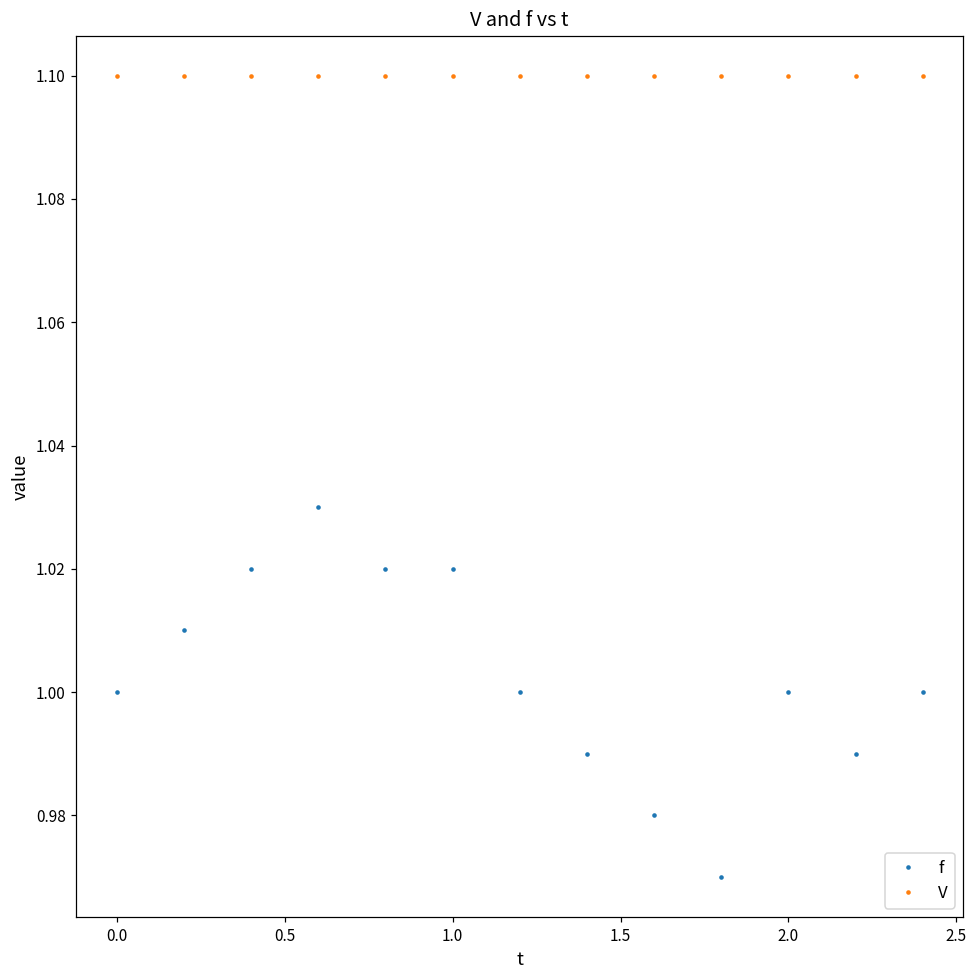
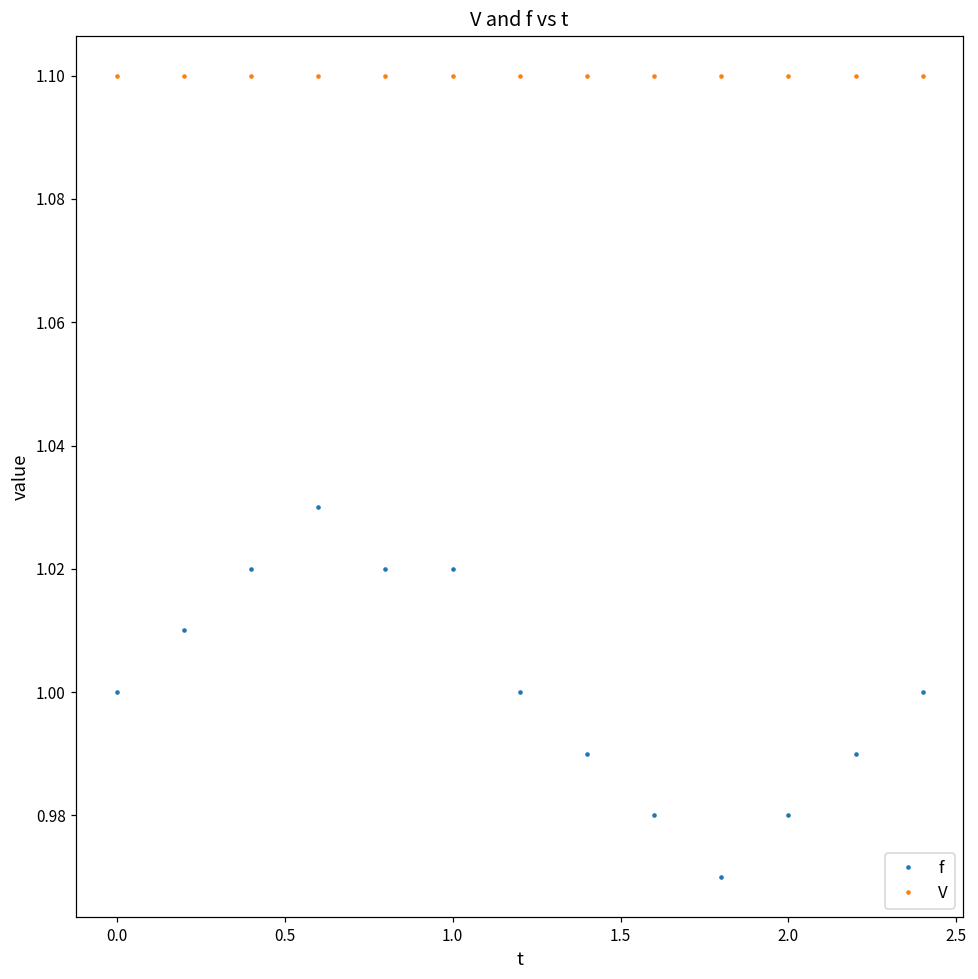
  {
    "f": {
      "0.0": 1.00,
      "1.0": 1.02,
-     "2.0": 1.00
+     "2.0": 0.98
    },
    "V": {
      "0.0": 1.10,
      "1.0": 1.10,
      "2.0": 1.10
    }
  }
